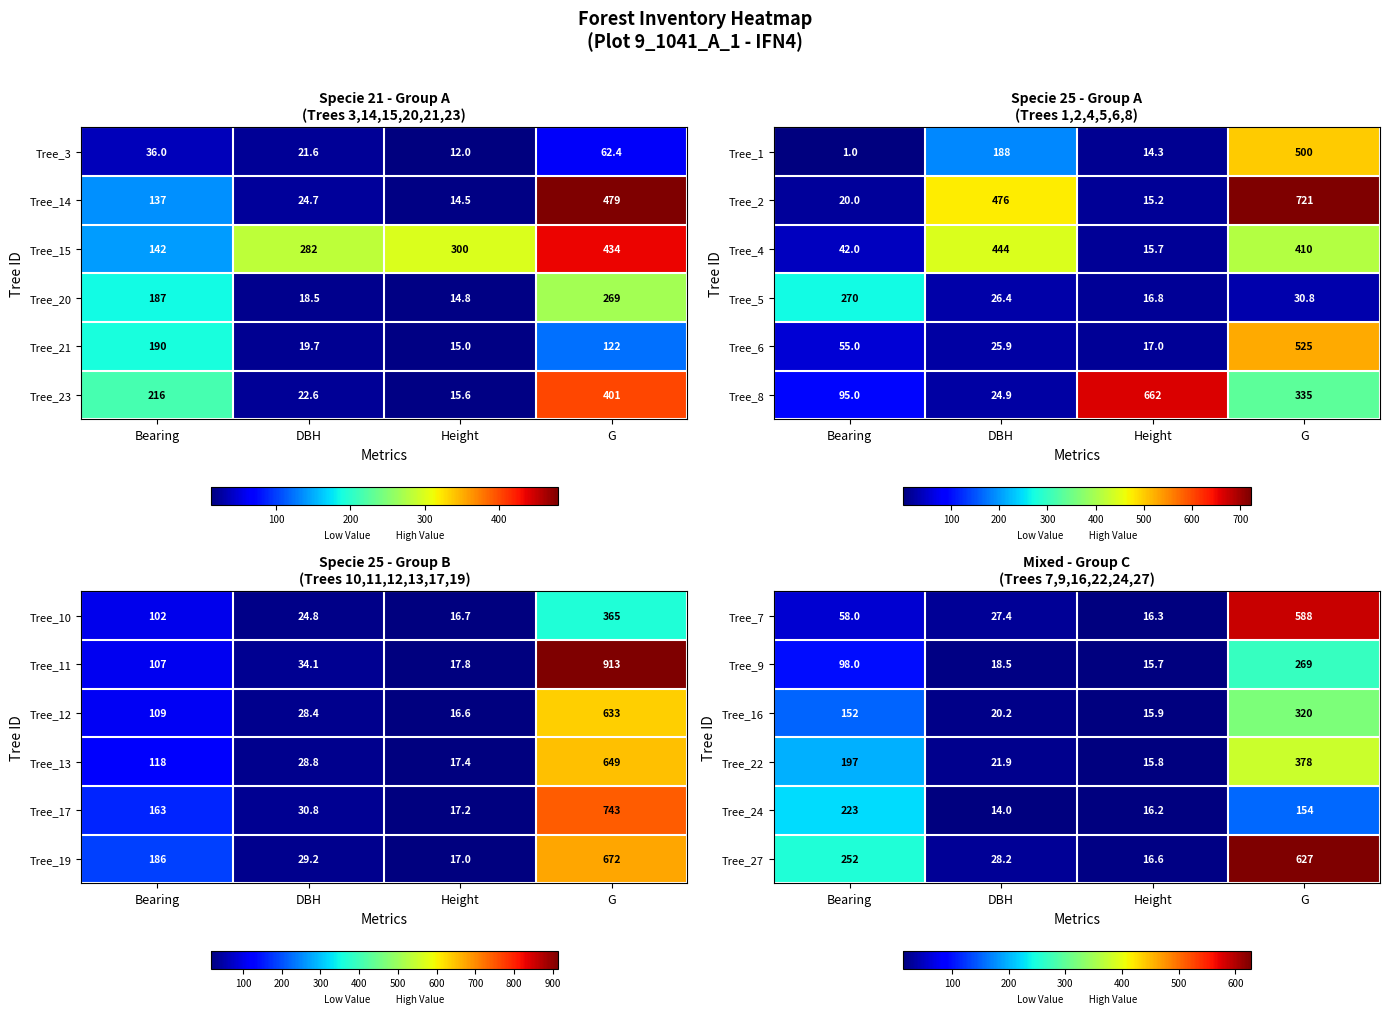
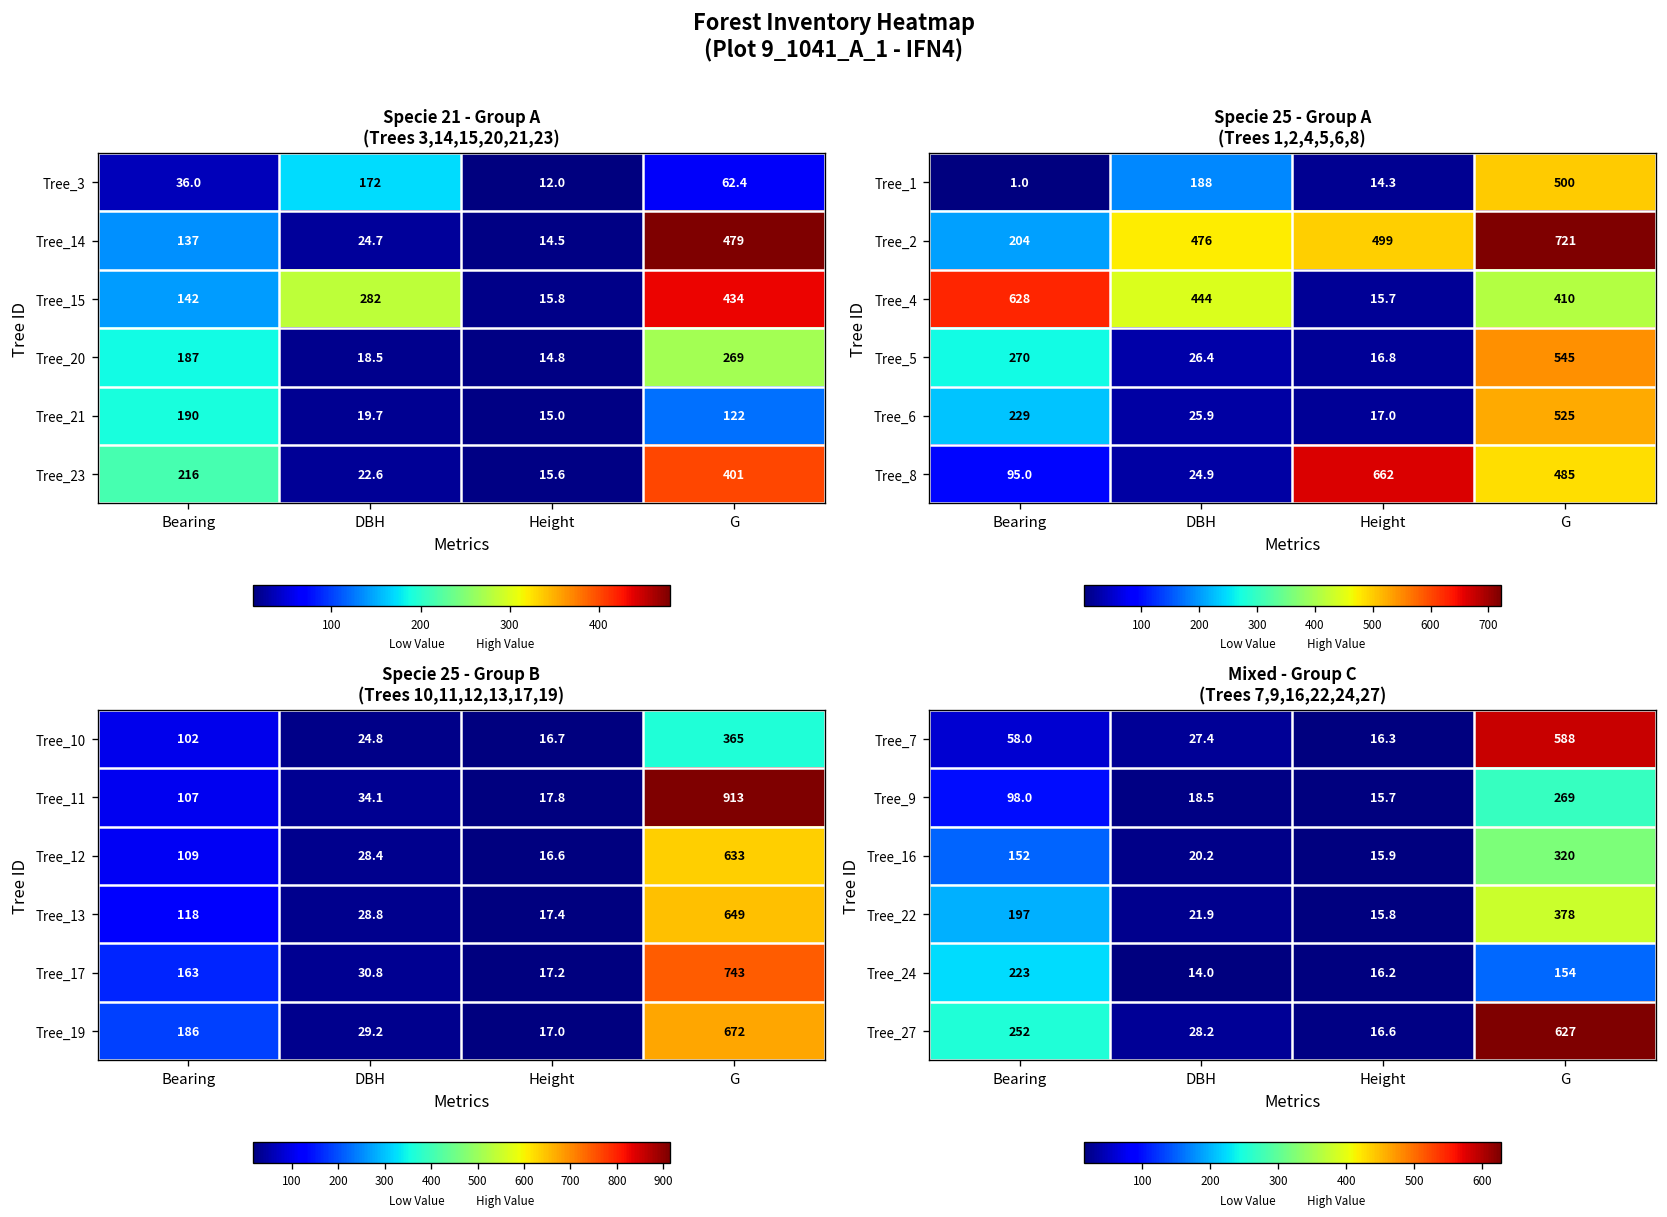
  {
    "Specie 21 - Group A (Trees 3,14,15,20,21,23)": {
      "Tree_3": {
        "Bearing": 36.0,
-       "DBH": 21.6,
+       "DBH": 172,
        "Height": 12.0,
        "G": 62.4
      },
      "Tree_14": {
        "Bearing": 137,
        "DBH": 24.7,
        "Height": 14.5,
        "G": 479
      },
      "Tree_15": {
        "Bearing": 142,
        "DBH": 282,
-       "Height": 300,
+       "Height": 15.8,
        "G": 434
      },
      "Tree_20": {
        "Bearing": 187,
        "DBH": 18.5,
        "Height": 14.8,
        "G": 269
      },
      "Tree_21": {
        "Bearing": 190,
        "DBH": 19.7,
        "Height": 15.0,
        "G": 122
      },
      "Tree_23": {
        "Bearing": 216,
        "DBH": 22.6,
        "Height": 15.6,
        "G": 401
      }
    },
    "Specie 25 - Group A (Trees 1,2,4,5,6,8)": {
      "Tree_1": {
        "Bearing": 1.0,
        "DBH": 188,
        "Height": 14.3,
        "G": 500
      },
      "Tree_2": {
-       "Bearing": 20.0,
+       "Bearing": 204,
        "DBH": 476,
-       "Height": 15.2,
+       "Height": 499,
        "G": 721
      },
      "Tree_4": {
-       "Bearing": 42.0,
+       "Bearing": 628,
        "DBH": 444,
        "Height": 15.7,
        "G": 410
      },
      "Tree_5": {
        "Bearing": 270,
        "DBH": 26.4,
        "Height": 16.8,
-       "G": 30.8
+       "G": 545
      },
      "Tree_6": {
-       "Bearing": 55.0,
+       "Bearing": 229,
        "DBH": 25.9,
        "Height": 17.0,
        "G": 525
      },
      "Tree_8": {
        "Bearing": 95.0,
        "DBH": 24.9,
        "Height": 662,
-       "G": 335
+       "G": 485
      }
    },
    "Specie 25 - Group B (Trees 10,11,12,13,17,19)": {
      "Tree_10": {
        "Bearing": 102,
        "DBH": 24.8,
        "Height": 16.7,
        "G": 365
      },
      "Tree_11": {
        "Bearing": 107,
        "DBH": 34.1,
        "Height": 17.8,
        "G": 913
      },
      "Tree_12": {
        "Bearing": 109,
        "DBH": 28.4,
        "Height": 16.6,
        "G": 633
      },
      "Tree_13": {
        "Bearing": 118,
        "DBH": 28.8,
        "Height": 17.4,
        "G": 649
      },
      "Tree_17": {
        "Bearing": 163,
        "DBH": 30.8,
        "Height": 17.2,
        "G": 743
      },
      "Tree_19": {
        "Bearing": 186,
        "DBH": 29.2,
        "Height": 17.0,
        "G": 672
      }
    },
    "Mixed - Group C (Trees 7,9,16,22,24,27)": {
      "Tree_7": {
        "Bearing": 58.0,
        "DBH": 27.4,
        "Height": 16.3,
        "G": 588
      },
      "Tree_9": {
        "Bearing": 98.0,
        "DBH": 18.5,
        "Height": 15.7,
        "G": 269
      },
      "Tree_16": {
        "Bearing": 152,
        "DBH": 20.2,
        "Height": 15.9,
        "G": 320
      },
      "Tree_22": {
        "Bearing": 197,
        "DBH": 21.9,
        "Height": 15.8,
        "G": 378
      },
      "Tree_24": {
        "Bearing": 223,
        "DBH": 14.0,
        "Height": 16.2,
        "G": 154
      },
      "Tree_27": {
        "Bearing": 252,
        "DBH": 28.2,
        "Height": 16.6,
        "G": 627
      }
    }
  }
